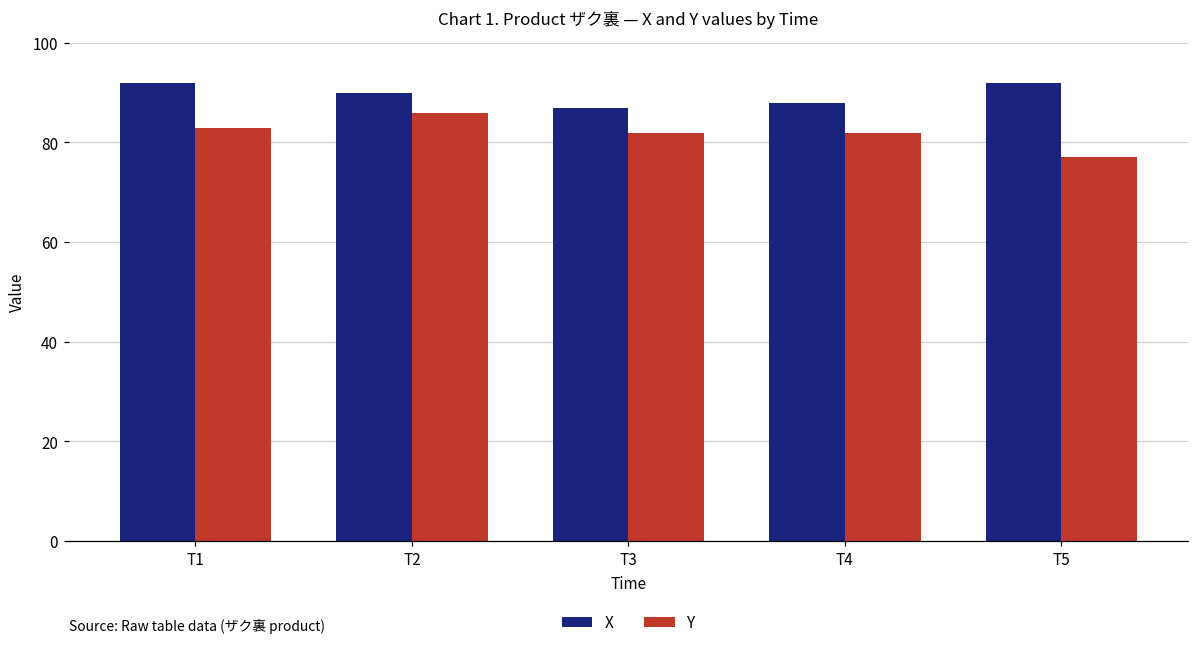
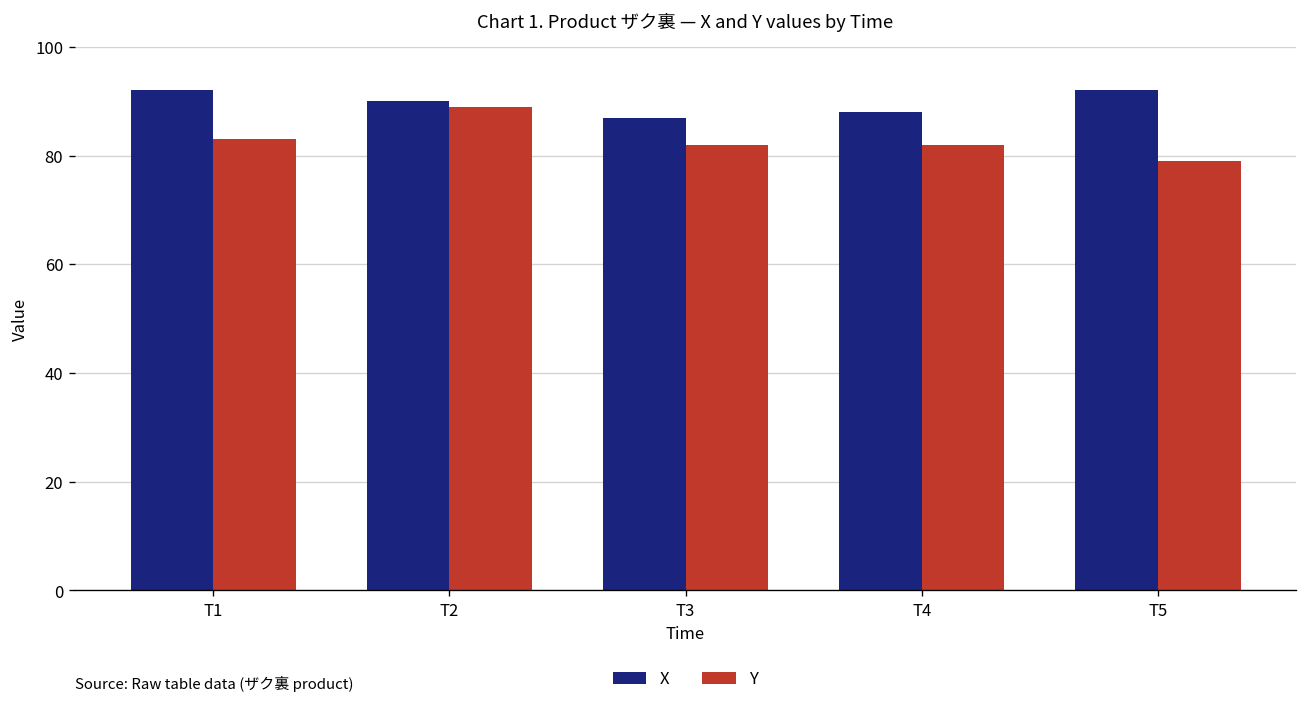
  {
    "X": {
      "T1": 92,
      "T2": 90,
      "T3": 87,
      "T4": 88,
      "T5": 92
    },
    "Y": {
      "T1": 83,
-     "T2": 86,
+     "T2": 89,
      "T3": 82,
      "T4": 82,
-     "T5": 77
+     "T5": 79
    }
  }
